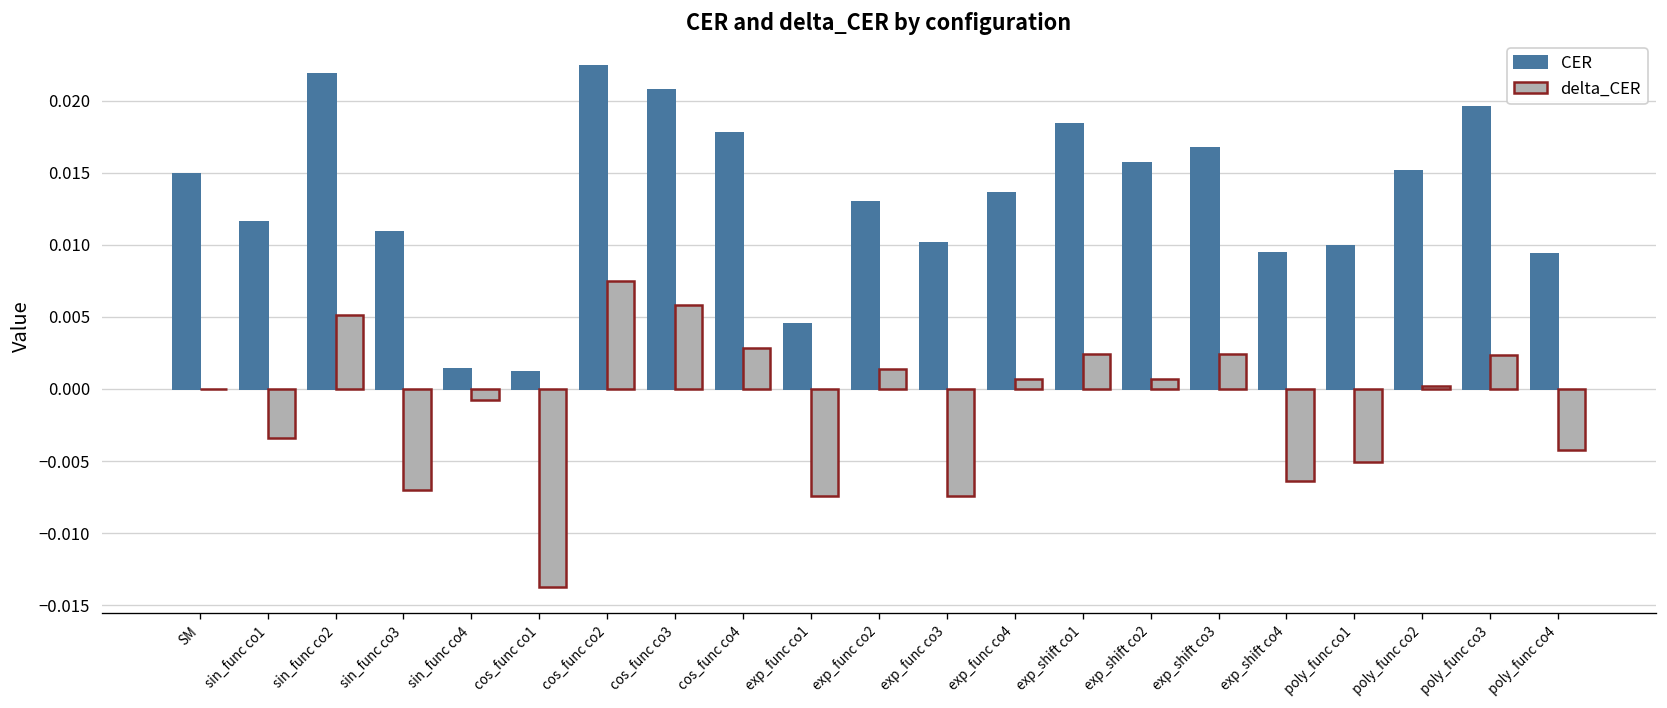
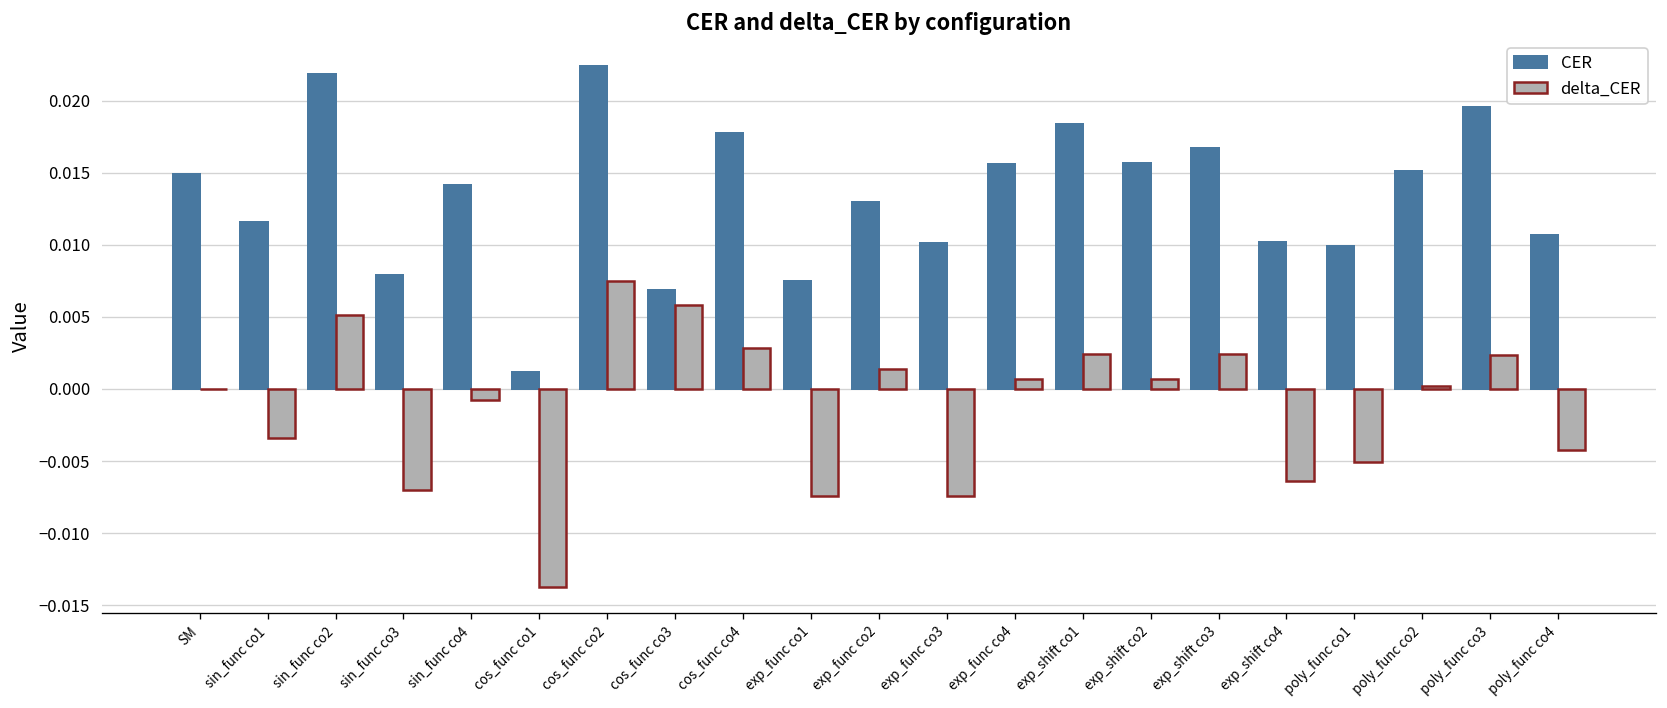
  {
    "CER": {
      "SM": 0.0149,
      "sin_func co1": 0.0115,
      "sin_func co2": 0.0218,
-     "sin_func co3": 0.0109,
-     "sin_func co4": 0.0014,
+     "sin_func co3": 0.0079,
+     "sin_func co4": 0.0141,
      "cos_func co1": 0.0012,
      "cos_func co2": 0.0224,
-     "cos_func co3": 0.0208,
+     "cos_func co3": 0.0069,
      "cos_func co4": 0.0178,
-     "exp_func co1": 0.0045,
+     "exp_func co1": 0.0075,
      "exp_func co2": 0.0130,
      "exp_func co3": 0.0101,
-     "exp_func co4": 0.0136,
+     "exp_func co4": 0.0156,
      "exp_shift co1": 0.0184,
      "exp_shift co2": 0.0157,
      "exp_shift co3": 0.0167,
-     "exp_shift co4": 0.0094,
+     "exp_shift co4": 0.0102,
      "poly_func co1": 0.0099,
      "poly_func co2": 0.0151,
      "poly_func co3": 0.0196,
-     "poly_func co4": 0.0094
+     "poly_func co4": 0.0107
    },
    "delta_CER": {
      "SM": 0.0000,
      "sin_func co1": -0.0034,
      "sin_func co2": 0.0051,
      "sin_func co3": -0.0070,
      "sin_func co4": -0.0008,
      "cos_func co1": -0.0138,
      "cos_func co2": 0.0075,
      "cos_func co3": 0.0058,
      "cos_func co4": 0.0028,
      "exp_func co1": -0.0074,
      "exp_func co2": 0.0014,
      "exp_func co3": -0.0074,
      "exp_func co4": 0.0007,
      "exp_shift co1": 0.0025,
      "exp_shift co2": 0.0007,
      "exp_shift co3": 0.0025,
      "exp_shift co4": -0.0064,
      "poly_func co1": -0.0051,
      "poly_func co3": 0.0023,
      "poly_func co4": -0.0042
    }
  }
